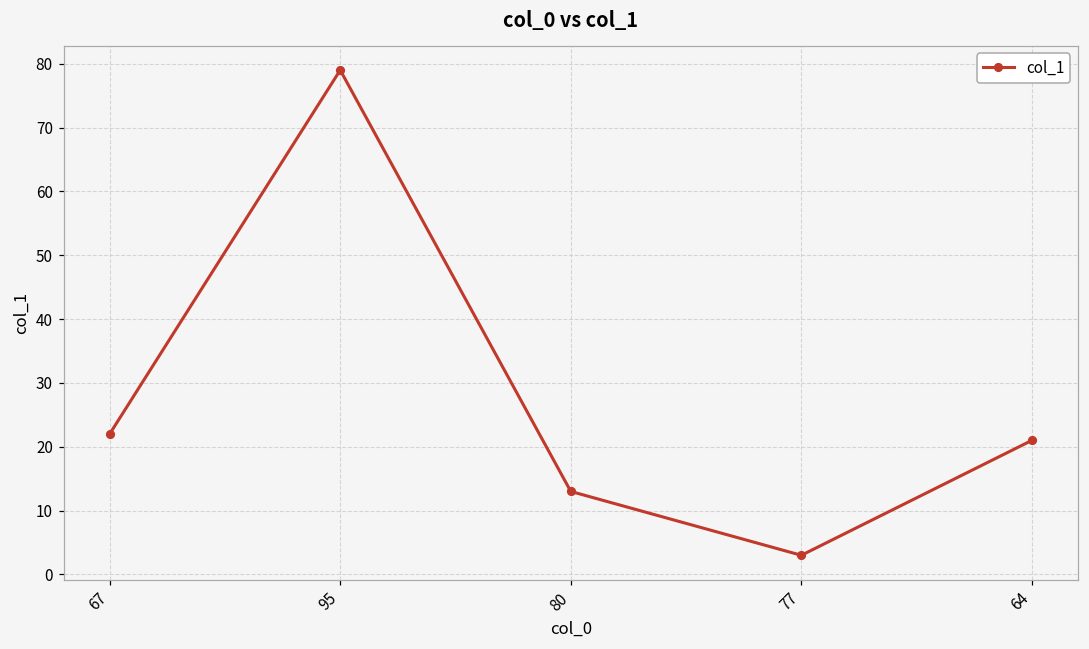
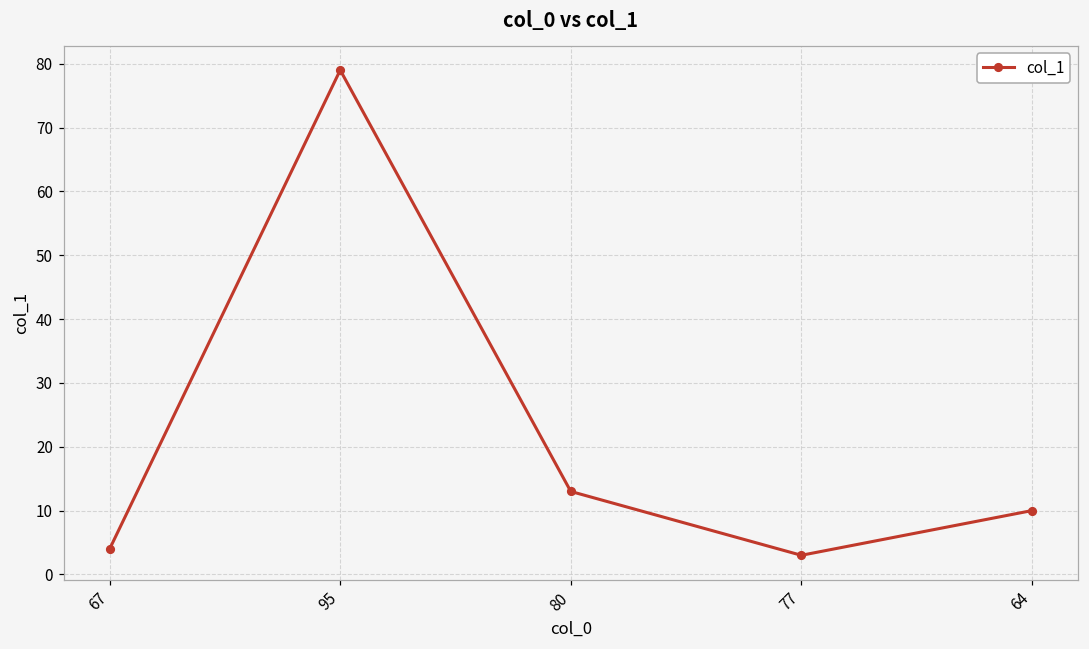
  {
-   "67": 22,
+   "67": 4,
    "95": 79,
    "80": 13,
    "77": 3,
-   "64": 21
+   "64": 10
  }
